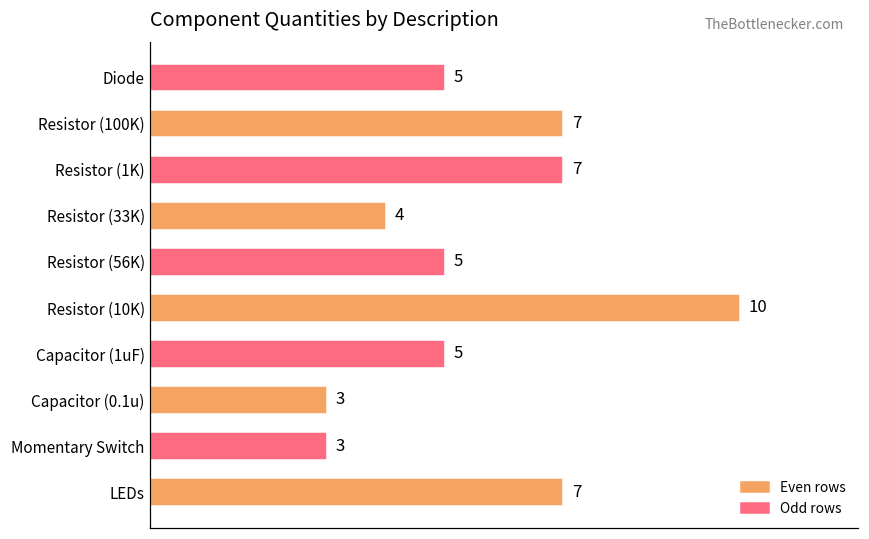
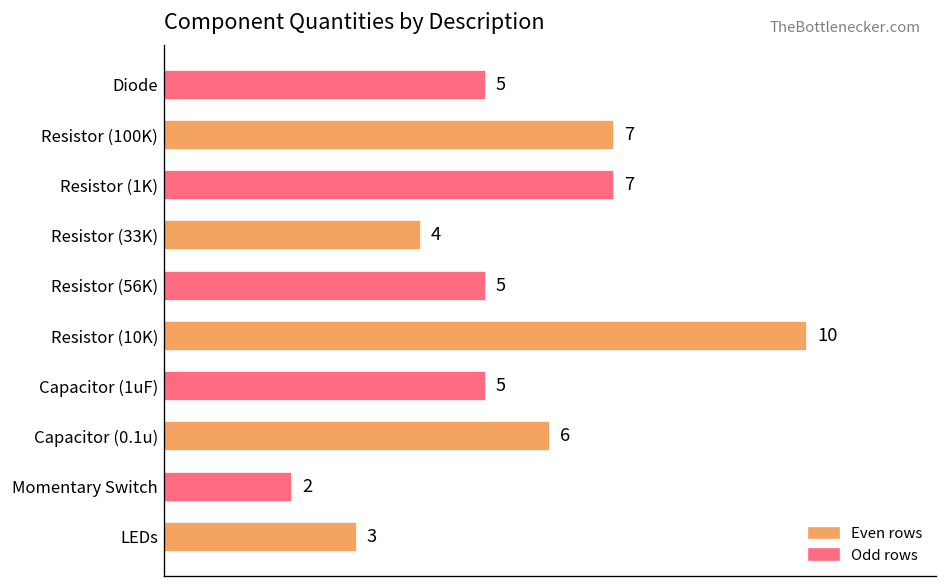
  {
    "Diode": 5,
    "Resistor (100K)": 7,
    "Resistor (1K)": 7,
    "Resistor (33K)": 4,
    "Resistor (56K)": 5,
    "Resistor (10K)": 10,
    "Capacitor (1uF)": 5,
-   "Capacitor (0.1u)": 3,
-   "Momentary Switch": 3,
-   "LEDs": 7
+   "Capacitor (0.1u)": 6,
+   "Momentary Switch": 2,
+   "LEDs": 3
  }
